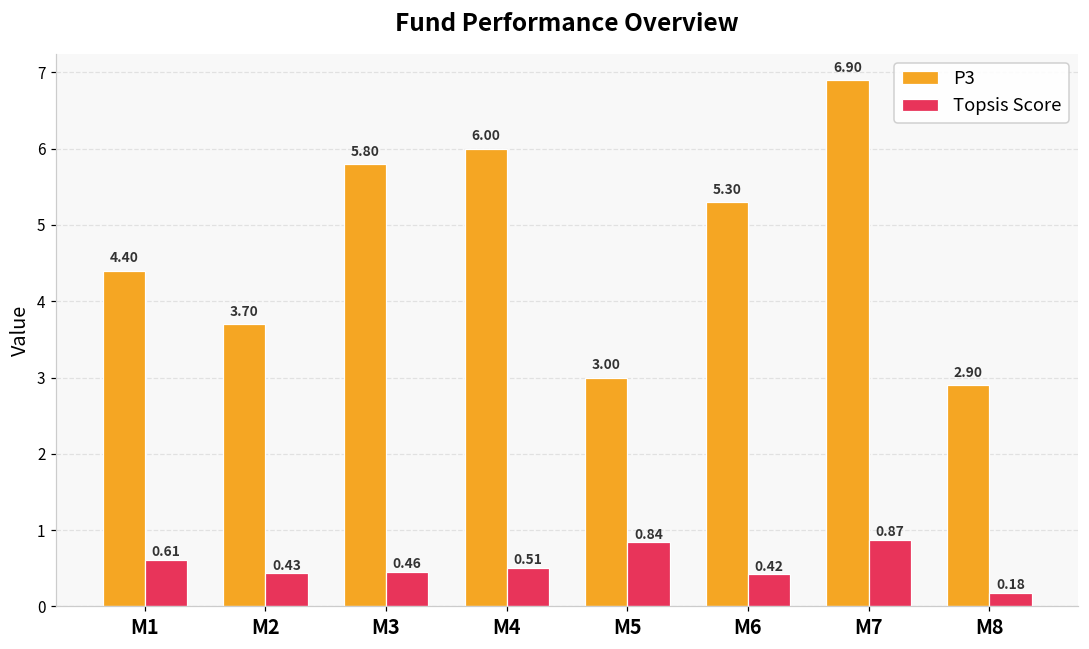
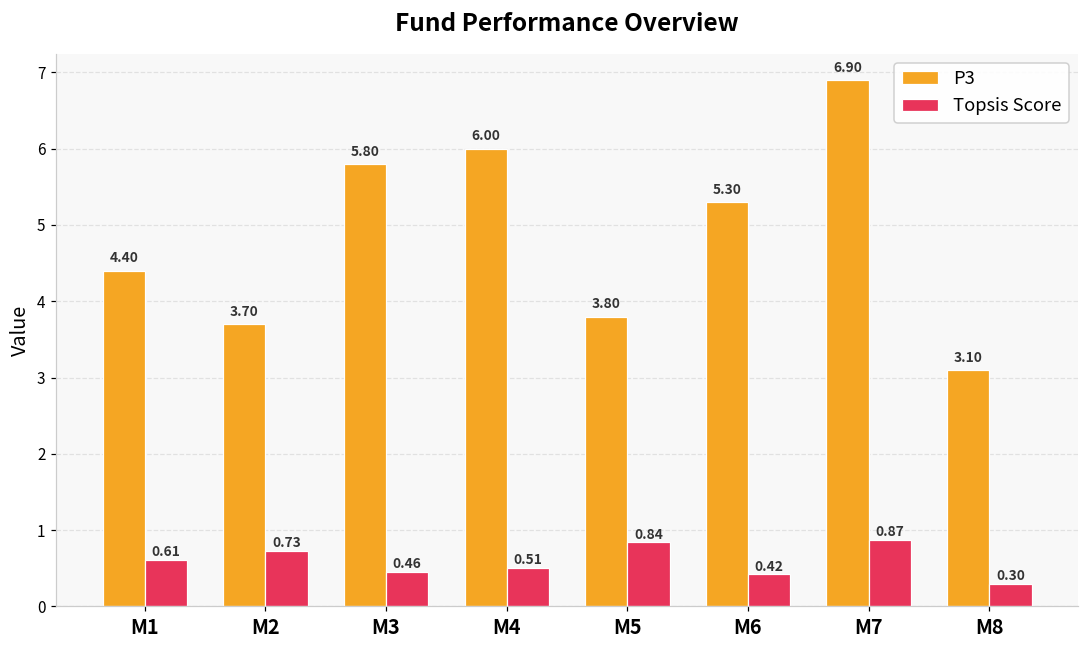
  {
    "P3": {
      "M1": 4.40,
      "M2": 3.70,
      "M3": 5.80,
      "M4": 6.00,
-     "M5": 3.00,
+     "M5": 3.80,
      "M6": 5.30,
      "M7": 6.90,
-     "M8": 2.90
+     "M8": 3.10
    },
    "Topsis Score": {
      "M1": 0.61,
-     "M2": 0.43,
+     "M2": 0.73,
      "M3": 0.46,
      "M4": 0.51,
      "M5": 0.84,
      "M6": 0.42,
      "M7": 0.87,
-     "M8": 0.18
+     "M8": 0.30
    }
  }
